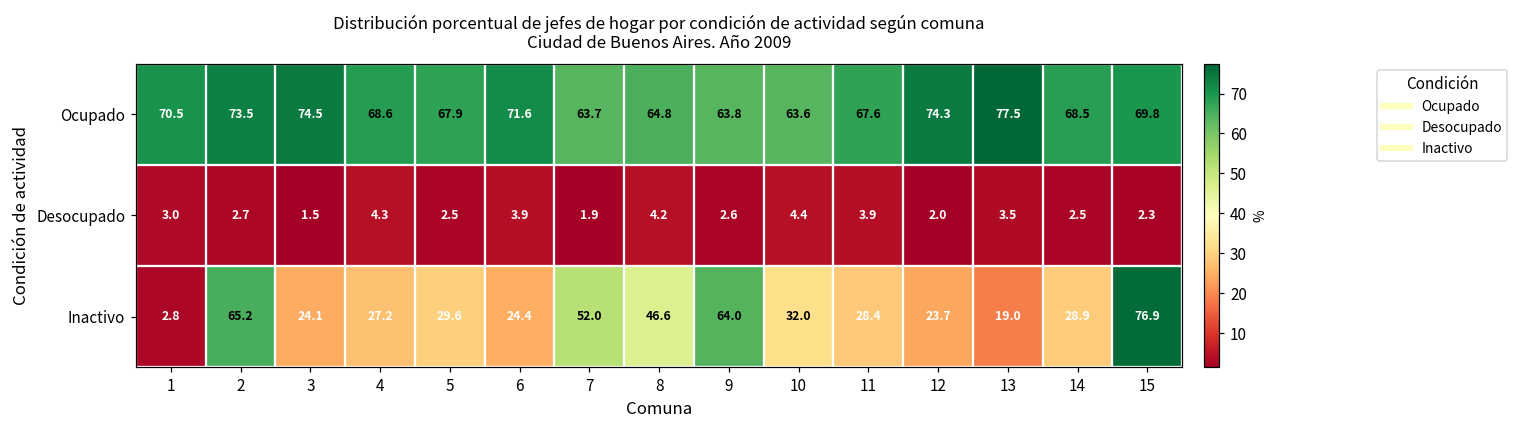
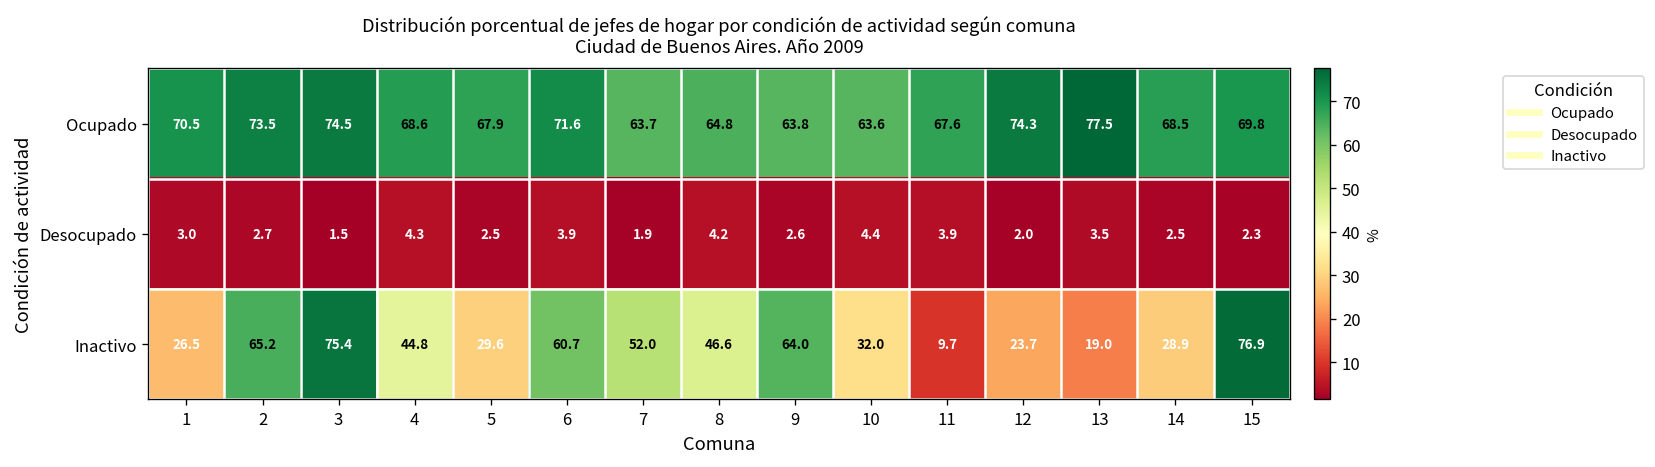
  {
    "Ocupado": {
      "1": 70.5,
      "2": 73.5,
      "3": 74.5,
      "4": 68.6,
      "5": 67.9,
      "6": 71.6,
      "7": 63.7,
      "8": 64.8,
      "9": 63.8,
      "10": 63.6,
      "11": 67.6,
      "12": 74.3,
      "13": 77.5,
      "14": 68.5,
      "15": 69.8
    },
    "Desocupado": {
      "1": 3.0,
      "2": 2.7,
      "3": 1.5,
      "4": 4.3,
      "5": 2.5,
      "6": 3.9,
      "7": 1.9,
      "8": 4.2,
      "9": 2.6,
      "10": 4.4,
      "11": 3.9,
      "12": 2.0,
      "13": 3.5,
      "14": 2.5,
      "15": 2.3
    },
    "Inactivo": {
-     "1": 2.8,
+     "1": 26.5,
      "2": 65.2,
-     "3": 24.1,
-     "4": 27.2,
+     "3": 75.4,
+     "4": 44.8,
      "5": 29.6,
-     "6": 24.4,
+     "6": 60.7,
      "7": 52.0,
      "8": 46.6,
      "9": 64.0,
      "10": 32.0,
-     "11": 28.4,
+     "11": 9.7,
      "12": 23.7,
      "13": 19.0,
      "14": 28.9,
      "15": 76.9
    }
  }
